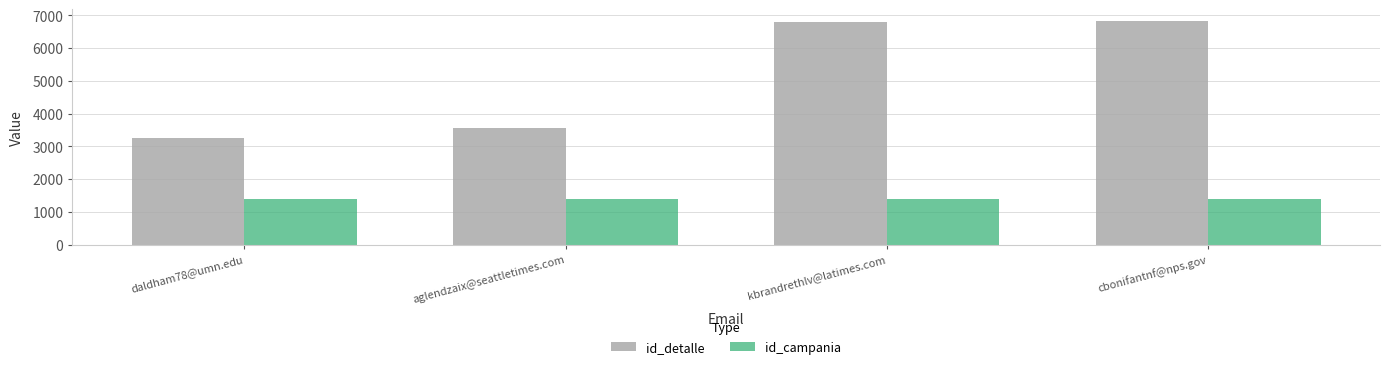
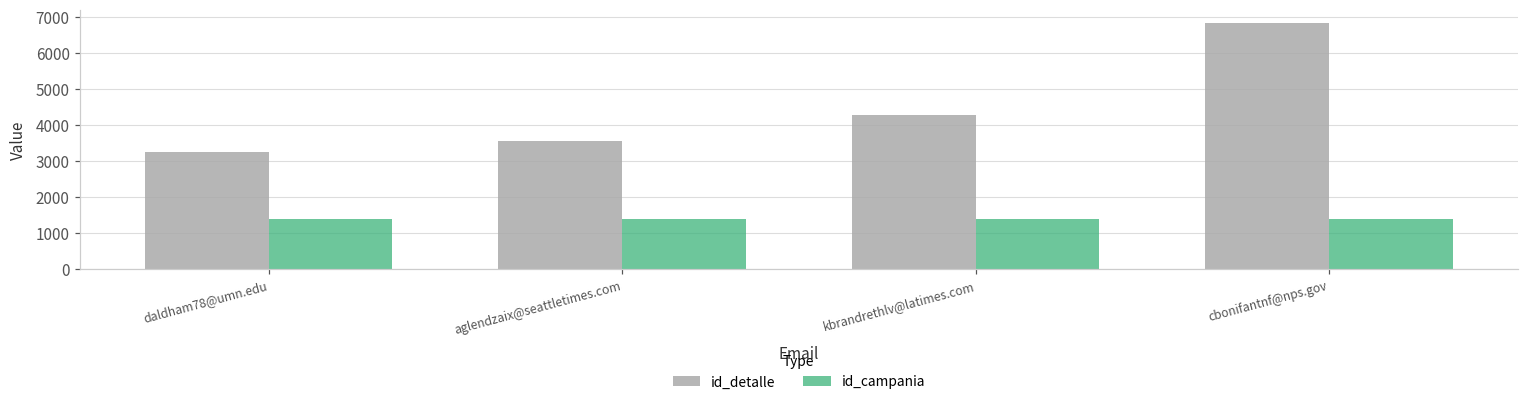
  {
    "id_detalle": {
      "daldham78@umn.edu": 3300,
      "aglendzaix@seattletimes.com": 3600,
-     "kbrandrethlv@latimes.com": 6800,
+     "kbrandrethlv@latimes.com": 4300,
      "cbonifantnf@nps.gov": 6800
    },
    "id_campania": {
      "daldham78@umn.edu": 1400,
      "aglendzaix@seattletimes.com": 1400,
      "kbrandrethlv@latimes.com": 1400,
      "cbonifantnf@nps.gov": 1400
    }
  }
